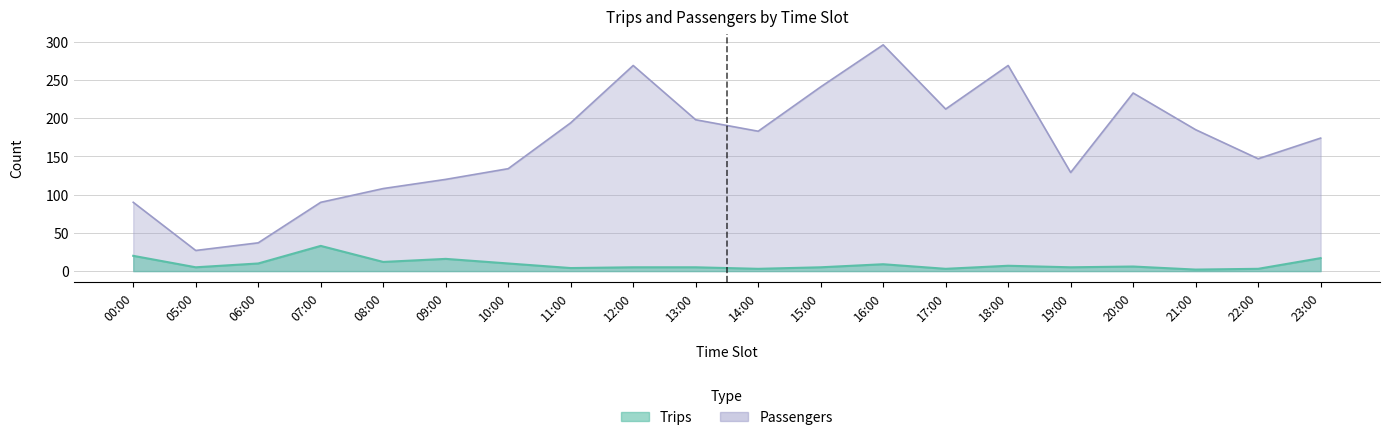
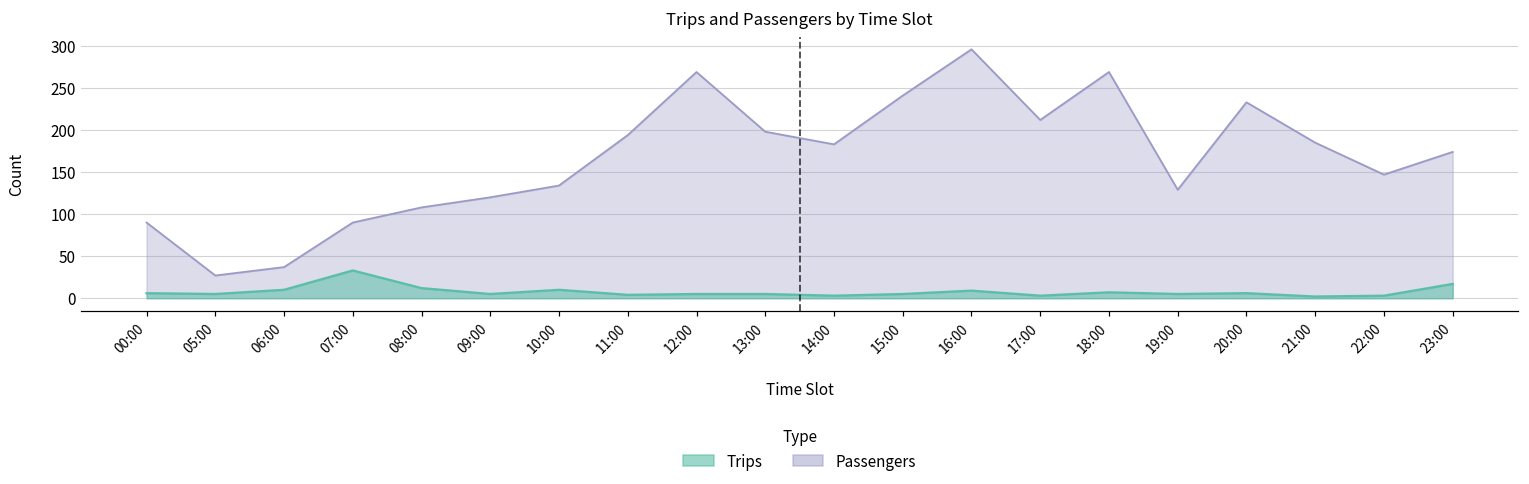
  {
    "Passengers": {
      "00:00": 90,
      "05:00": 30,
      "06:00": 40,
      "07:00": 90,
      "08:00": 110,
      "09:00": 120,
      "10:00": 130,
      "11:00": 190,
      "12:00": 270,
      "13:00": 200,
      "14:00": 180,
      "15:00": 240,
      "16:00": 300,
      "17:00": 210,
      "18:00": 270,
      "19:00": 130,
      "20:00": 230,
      "21:00": 190,
      "22:00": 150,
      "23:00": 170
    },
    "Trips": {
-     "00:00": 20,
+     "00:00": 10,
      "05:00": 10,
      "06:00": 10,
      "07:00": 30,
      "08:00": 10,
-     "09:00": 20,
+     "09:00": 10,
      "10:00": 10,
      "11:00": 0,
      "12:00": 10,
      "13:00": 10,
      "14:00": 0,
      "15:00": 10,
      "16:00": 10,
      "17:00": 0,
      "18:00": 10,
      "19:00": 10,
      "20:00": 10,
      "21:00": 0,
      "22:00": 0,
      "23:00": 20
    }
  }
